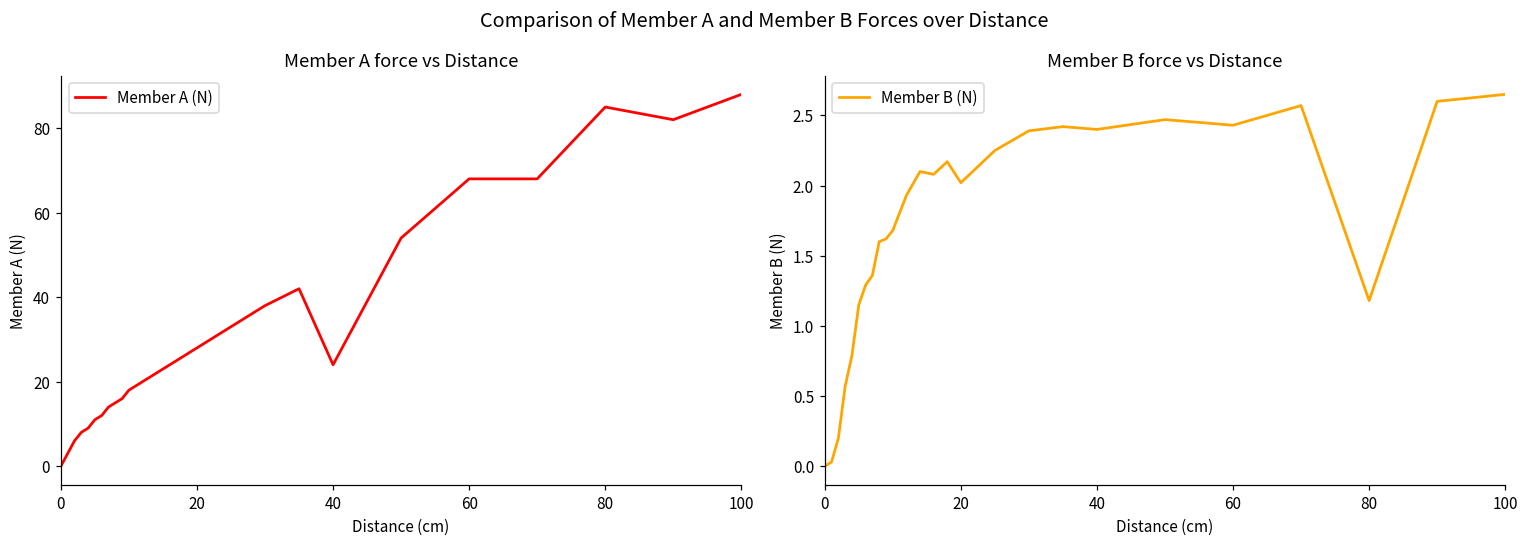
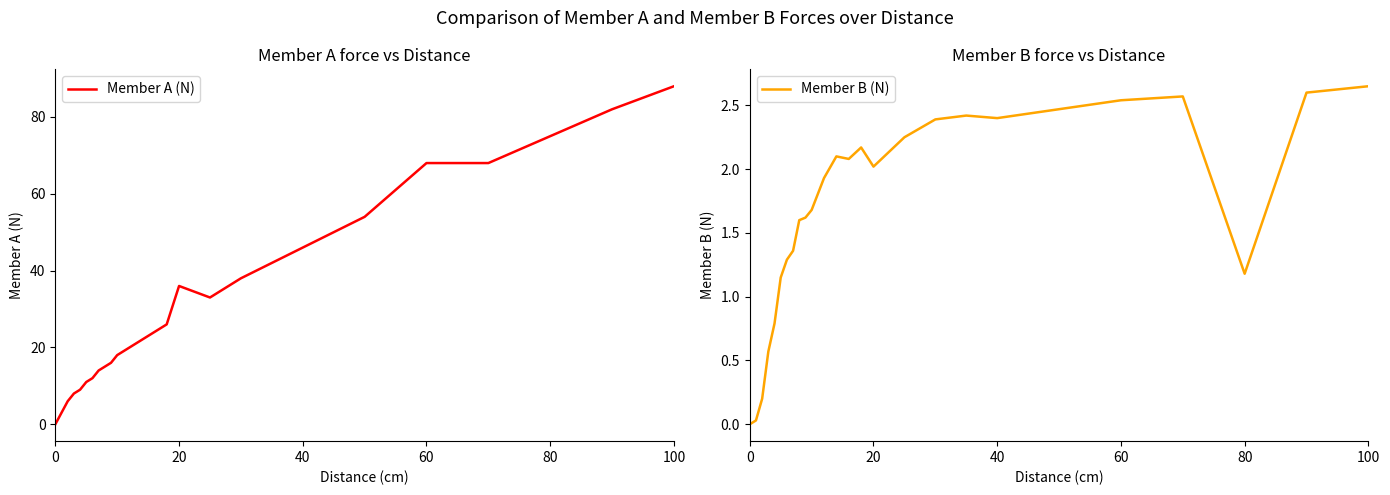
  {
    "Member A force vs Distance": {
      "0": 0,
-     "20": 28,
-     "40": 24,
+     "20": 36,
+     "40": 46,
      "60": 68,
-     "80": 85,
+     "80": 75,
      "100": 88
    },
    "Member B force vs Distance": {
      "0": 0.00,
      "20": 2.02,
      "40": 2.40,
-     "60": 2.43,
+     "60": 2.54,
      "80": 1.18,
      "100": 2.65
    }
  }
